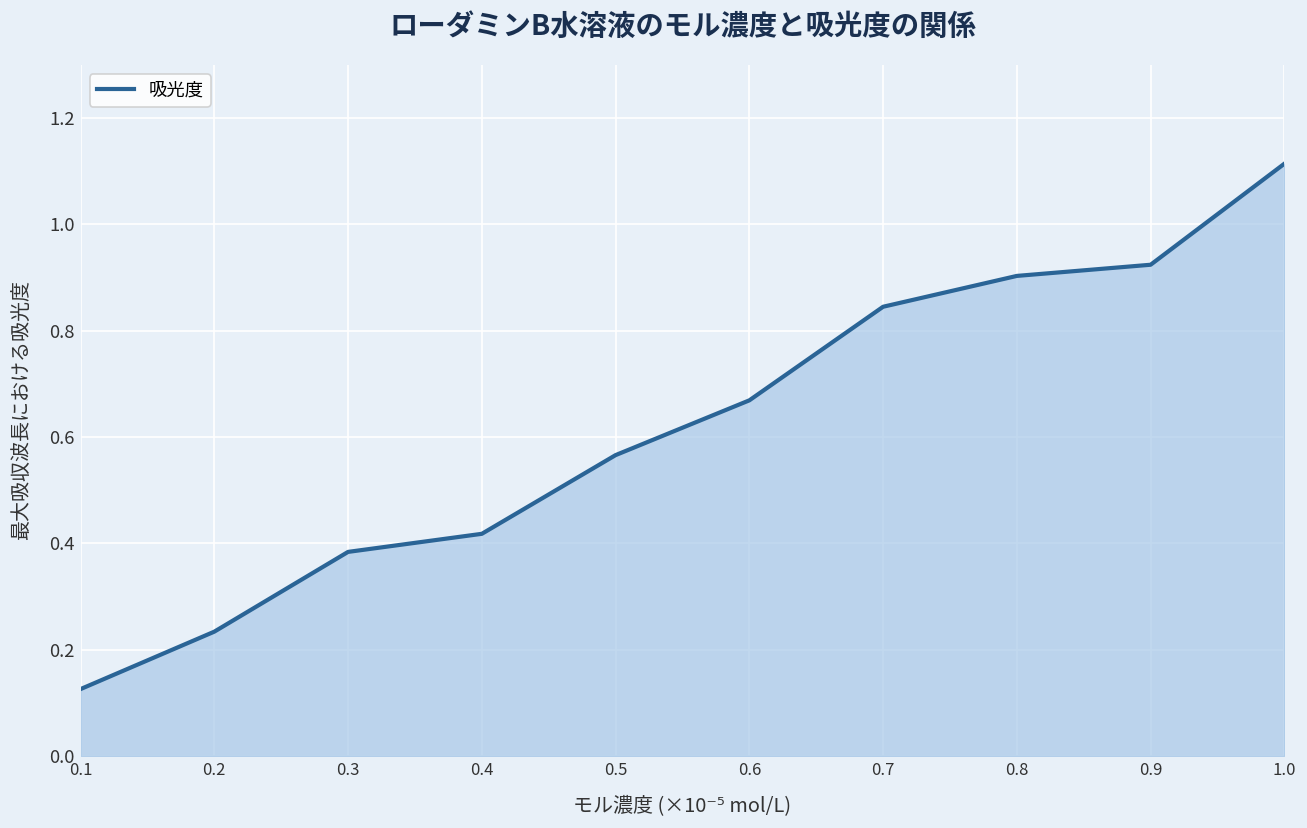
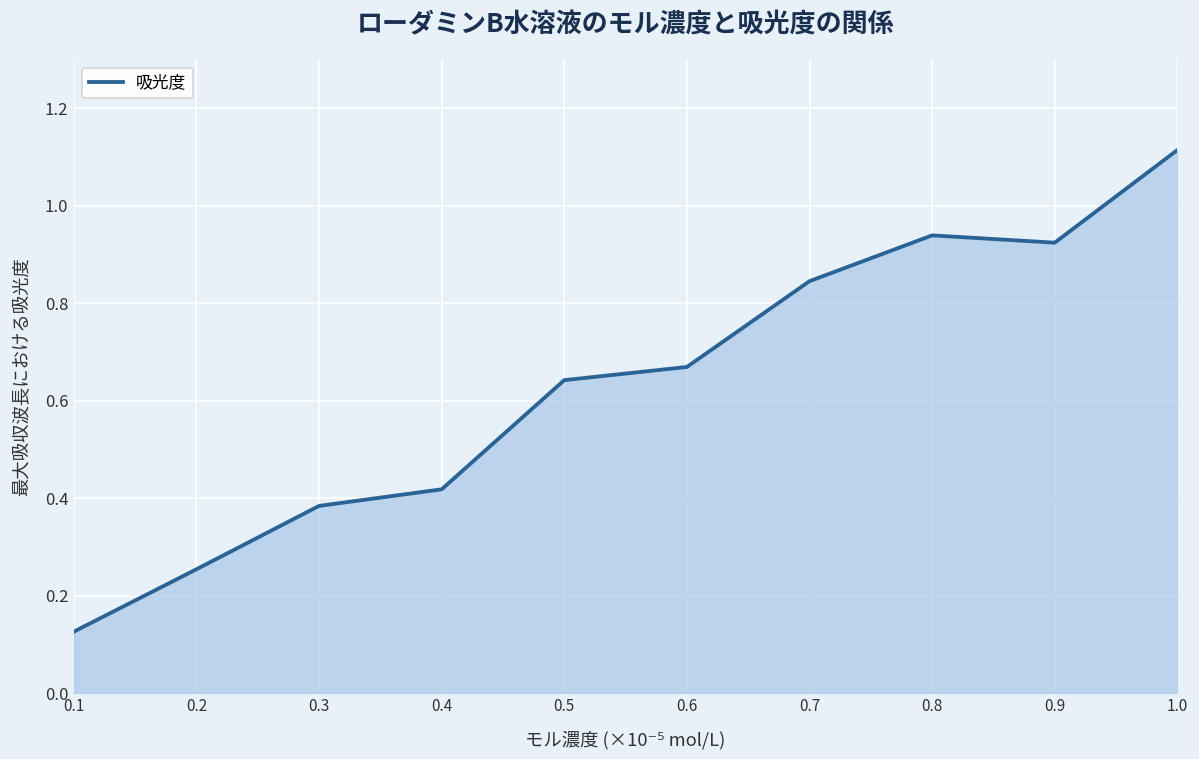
  {
    "0.1": 0.13,
-   "0.2": 0.23,
+   "0.2": 0.25,
    "0.3": 0.38,
    "0.4": 0.42,
-   "0.5": 0.57,
+   "0.5": 0.64,
    "0.6": 0.67,
    "0.7": 0.85,
-   "0.8": 0.90,
+   "0.8": 0.94,
    "0.9": 0.92,
    "1.0": 1.11
  }
